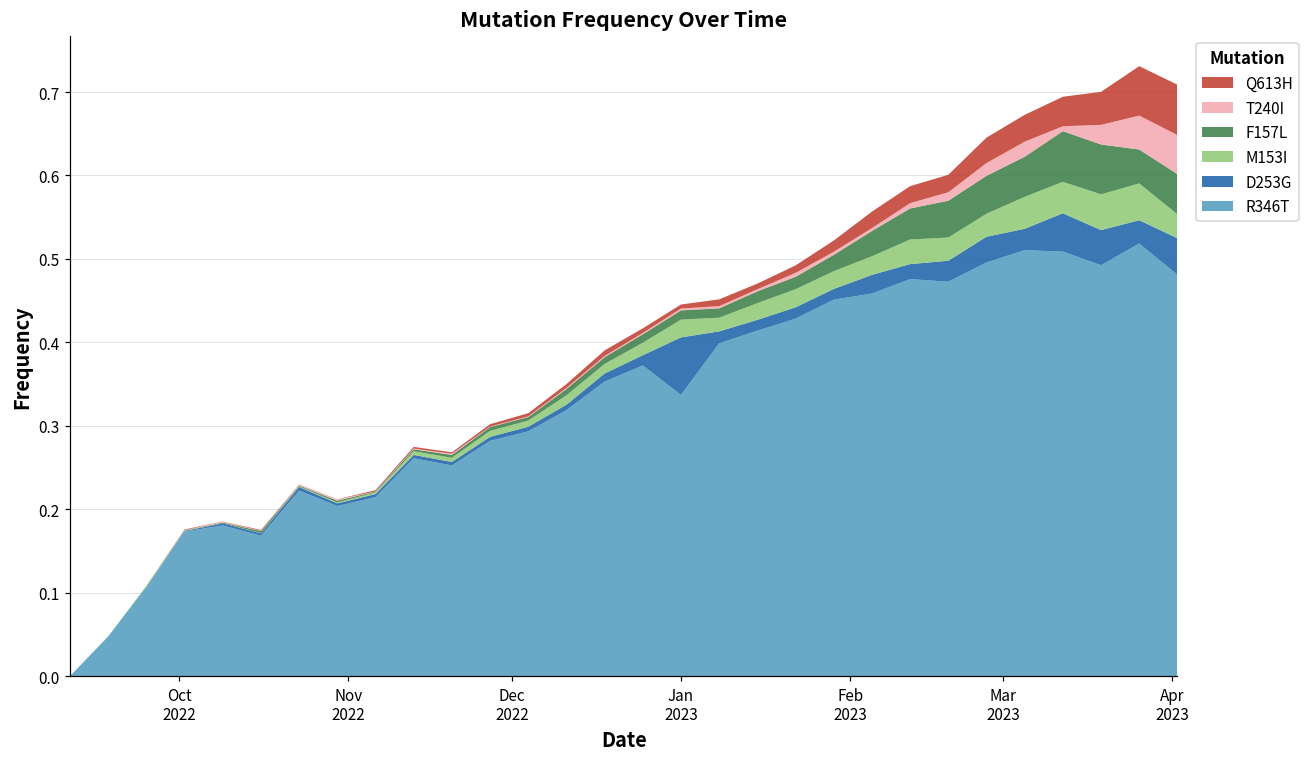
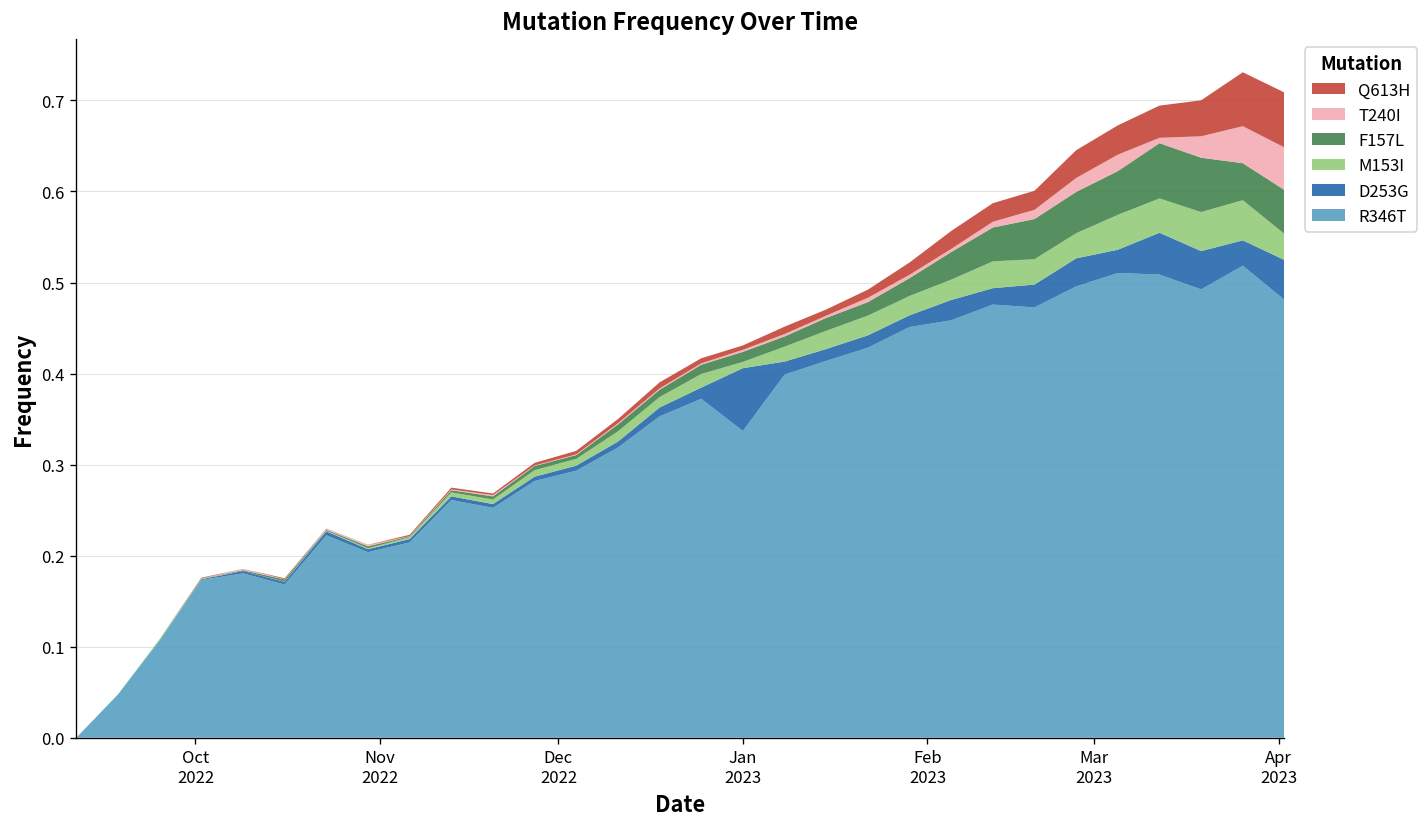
  {
    "R346T": {
      "Jan 2023": 0.34
    },
    "D253G": {
      "Jan 2023": 0.07
    },
    "M153I": {
-     "Jan 2023": 0.02
+     "Jan 2023": 0.01
    },
    "Q613H": {
      "Jan 2023": 0.00
    }
  }
